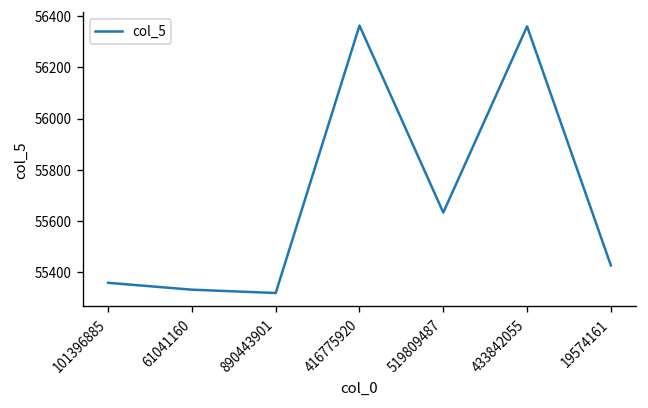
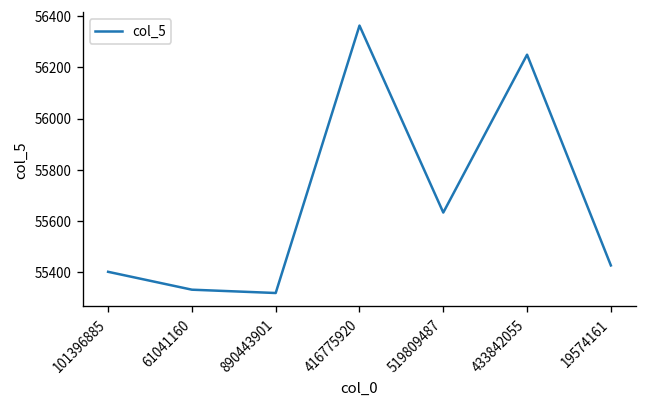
  {
-   "101396885": 55360,
+   "101396885": 55400,
    "61041160": 55330,
    "890443901": 55320,
    "416775920": 56360,
    "519809487": 55630,
-   "433842055": 56360,
+   "433842055": 56250,
    "19574161": 55430
  }
